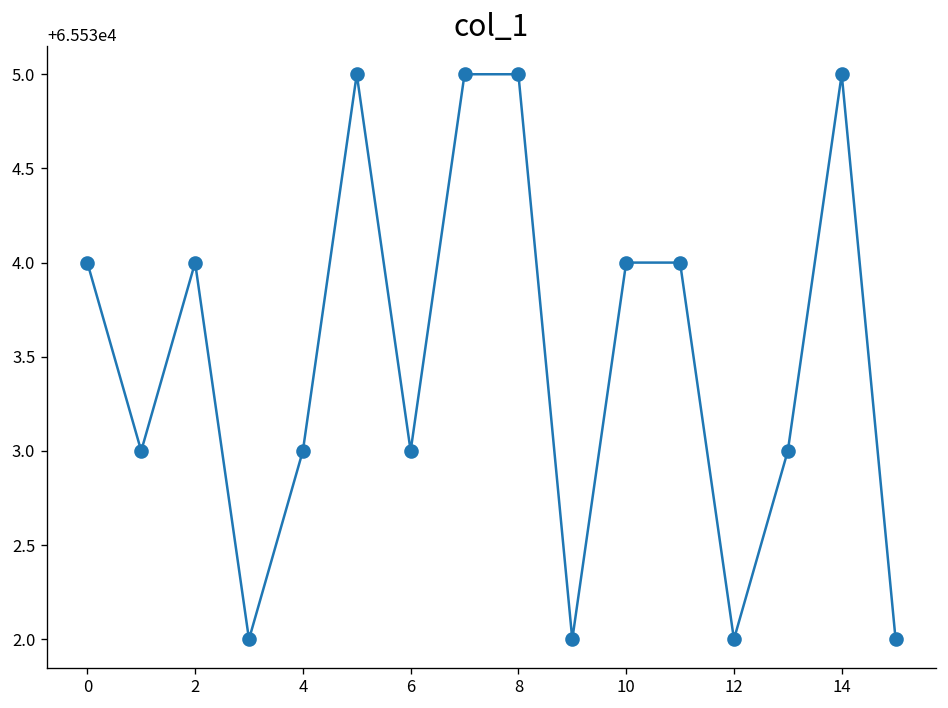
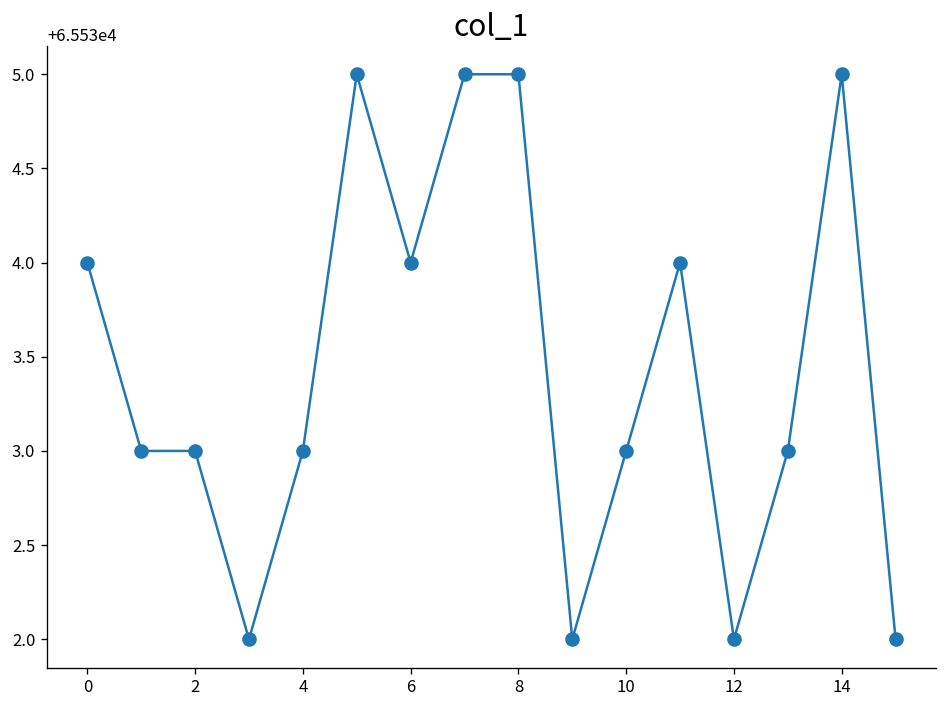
  {
    "0": 65534,
-   "2": 65534,
+   "2": 65533,
    "4": 65533,
-   "6": 65533,
+   "6": 65534,
    "8": 65535,
-   "10": 65534,
+   "10": 65533,
    "12": 65532,
    "14": 65535
  }
